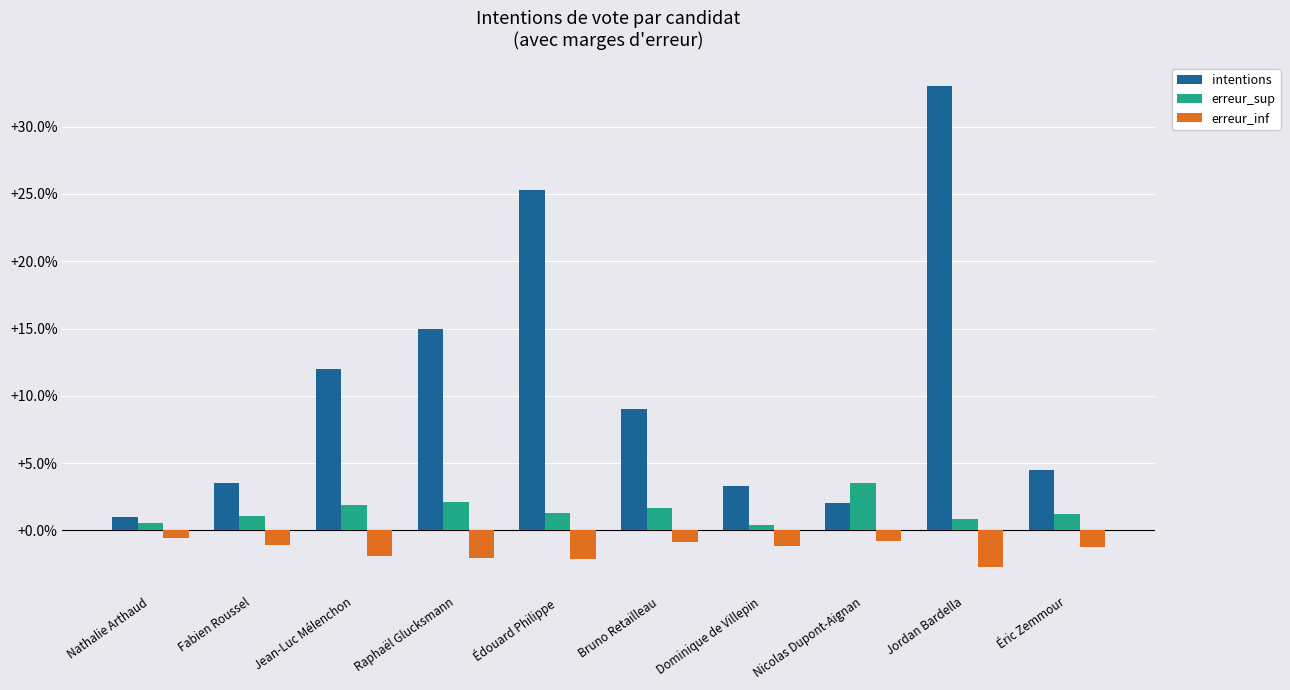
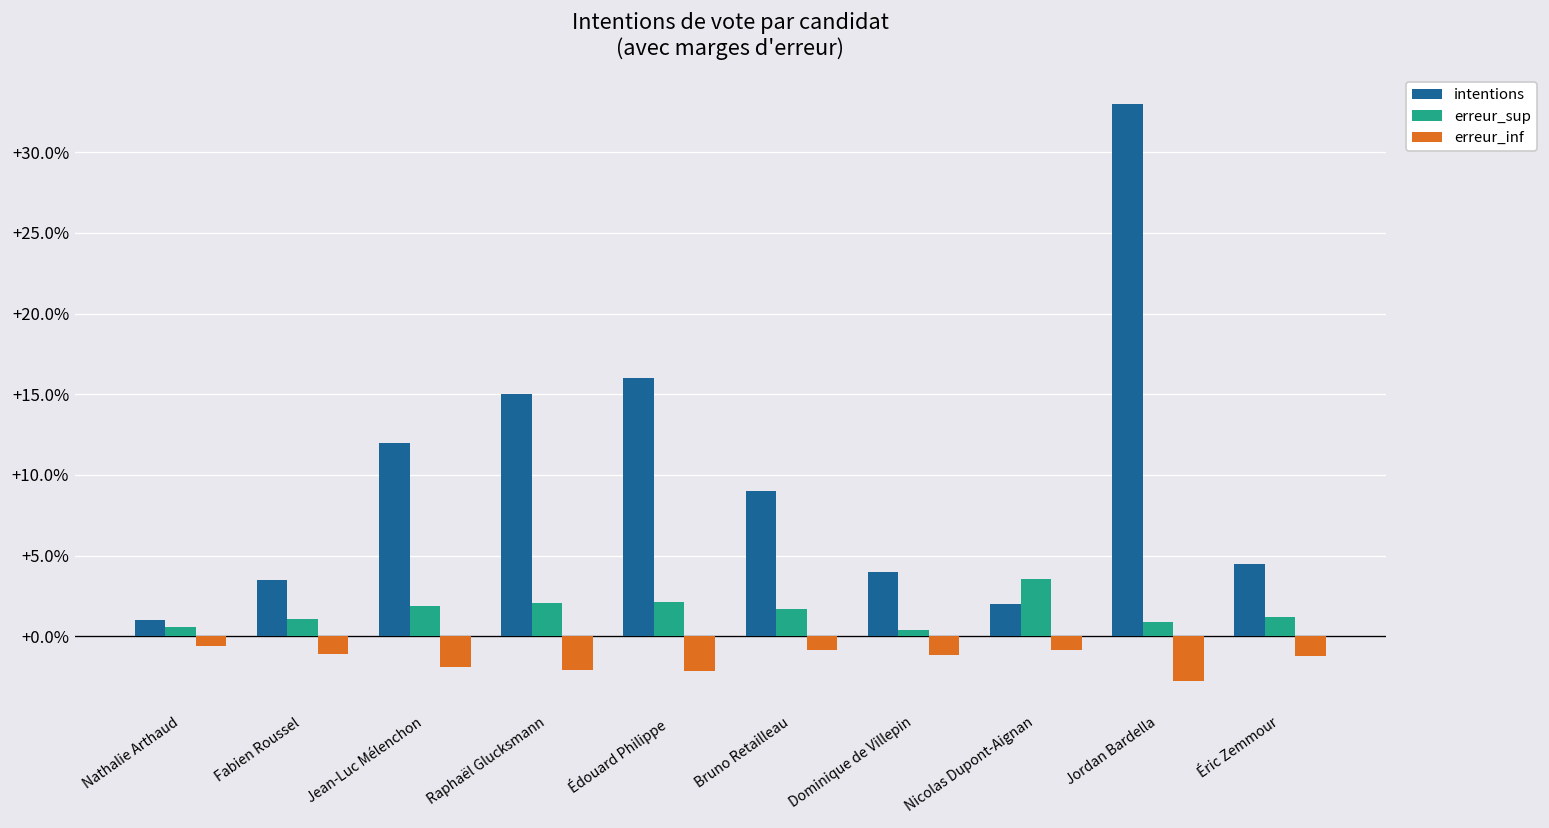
  {
    "intentions": {
      "Nathalie Arthaud": "+1.0%",
      "Fabien Roussel": "+3.5%",
      "Jean-Luc Mélenchon": "+12.0%",
      "Raphaël Glucksmann": "+15.0%",
-     "Édouard Philippe": "+25.3%",
+     "Édouard Philippe": "+16.0%",
      "Bruno Retailleau": "+9.0%",
-     "Dominique de Villepin": "+3.3%",
+     "Dominique de Villepin": "+4.0%",
      "Nicolas Dupont-Aignan": "+2.0%",
      "Jordan Bardella": "+33.0%",
      "Éric Zemmour": "+4.5%"
    },
    "erreur_sup": {
      "Nathalie Arthaud": "+0.6%",
      "Fabien Roussel": "+1.1%",
      "Jean-Luc Mélenchon": "+1.9%",
      "Raphaël Glucksmann": "+2.1%",
-     "Édouard Philippe": "+1.3%",
+     "Édouard Philippe": "+2.1%",
      "Bruno Retailleau": "+1.7%",
      "Dominique de Villepin": "+0.4%",
      "Nicolas Dupont-Aignan": "+3.6%",
      "Jordan Bardella": "+0.9%",
      "Éric Zemmour": "+1.2%"
    },
    "erreur_inf": {
      "Nathalie Arthaud": "+-0.6%",
      "Fabien Roussel": "+-1.1%",
      "Jean-Luc Mélenchon": "+-1.9%",
      "Raphaël Glucksmann": "+-2.1%",
      "Édouard Philippe": "+-2.1%",
      "Bruno Retailleau": "+-0.9%",
      "Dominique de Villepin": "+-1.1%",
      "Nicolas Dupont-Aignan": "+-0.8%",
      "Jordan Bardella": "+-2.8%",
      "Éric Zemmour": "+-1.2%"
    }
  }
